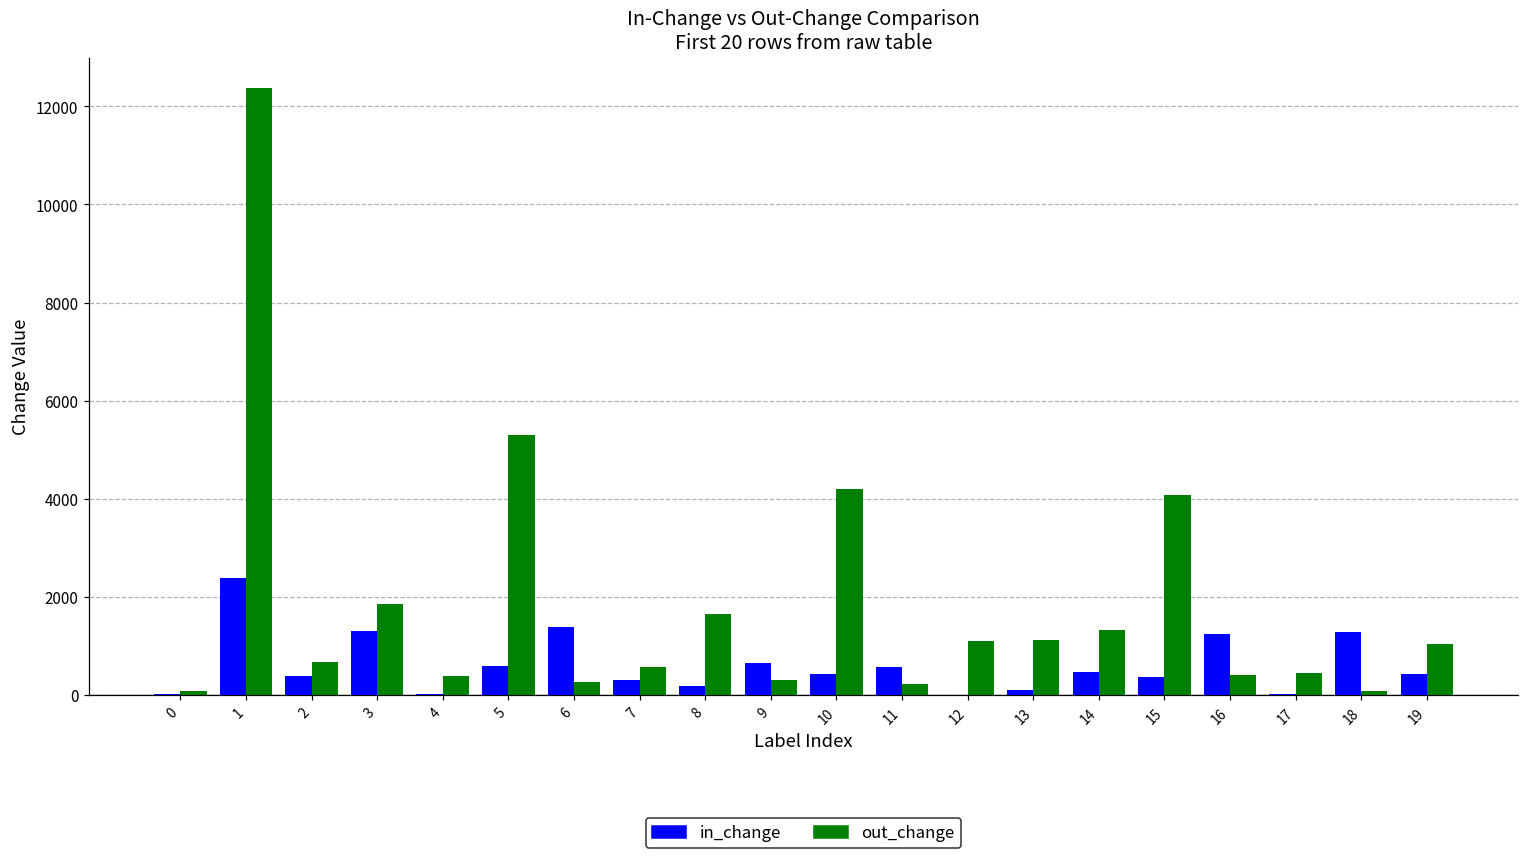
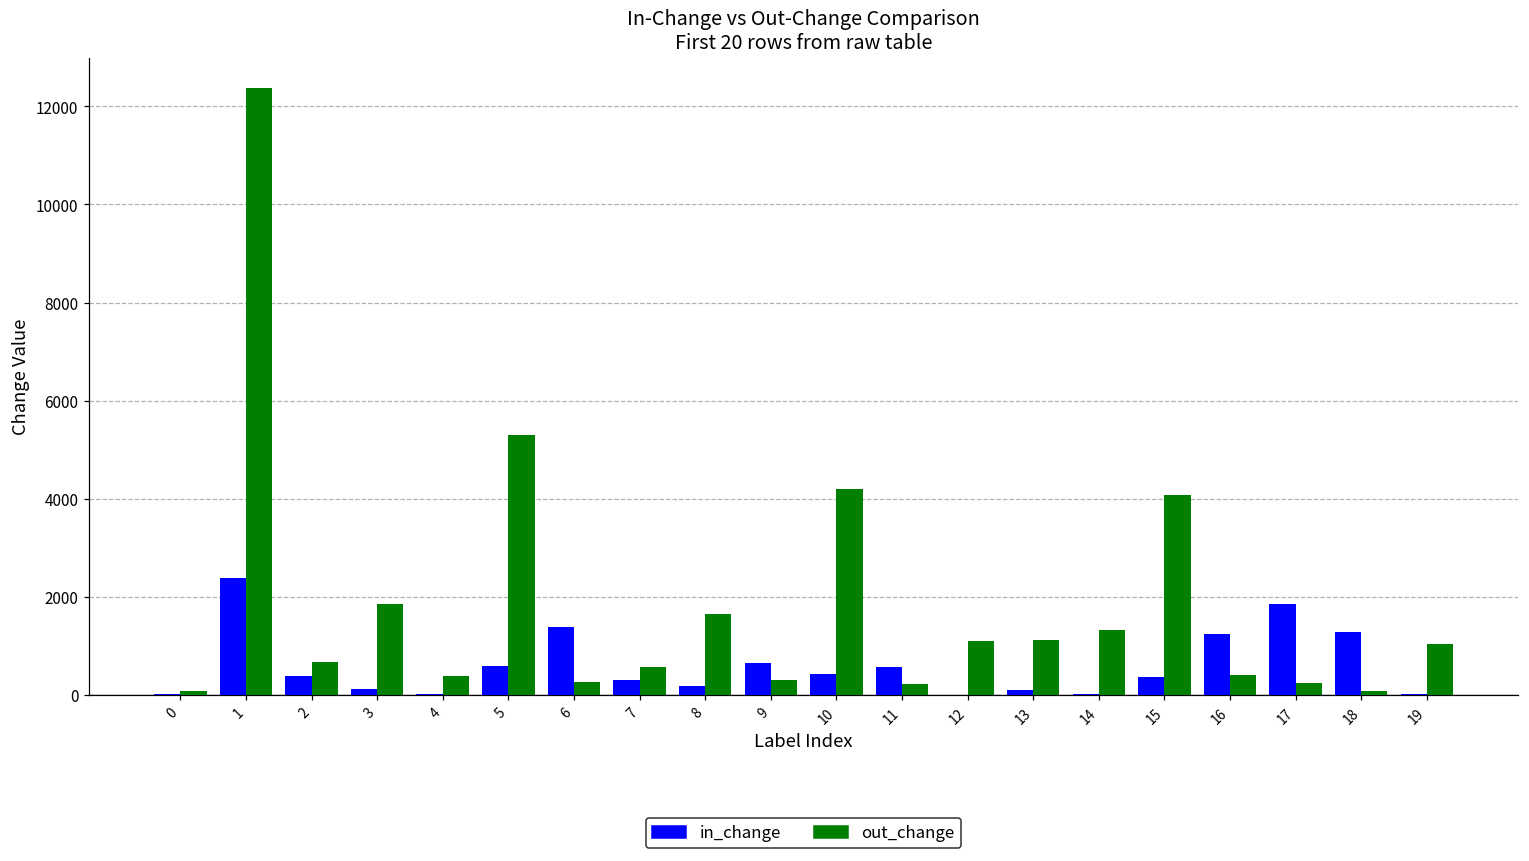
  {
    "in_change": {
      "1": 2400,
      "2": 400,
-     "3": 1300,
+     "3": 100,
      "5": 600,
      "6": 1400,
      "7": 300,
      "8": 200,
      "9": 600,
      "10": 400,
      "11": 600,
      "12": 0,
      "13": 100,
-     "14": 500,
+     "14": 0,
      "15": 400,
      "16": 1200,
-     "17": 0,
+     "17": 1800,
      "18": 1300,
-     "19": 400
+     "19": 0
    },
    "out_change": {
      "0": 100,
      "1": 12400,
      "2": 700,
      "3": 1900,
      "4": 400,
      "5": 5300,
      "6": 300,
      "7": 600,
      "8": 1600,
      "9": 300,
      "10": 4200,
      "11": 200,
      "12": 1100,
      "13": 1100,
      "14": 1300,
      "15": 4100,
      "16": 400,
-     "17": 400,
+     "17": 200,
      "18": 100,
      "19": 1000
    }
  }
